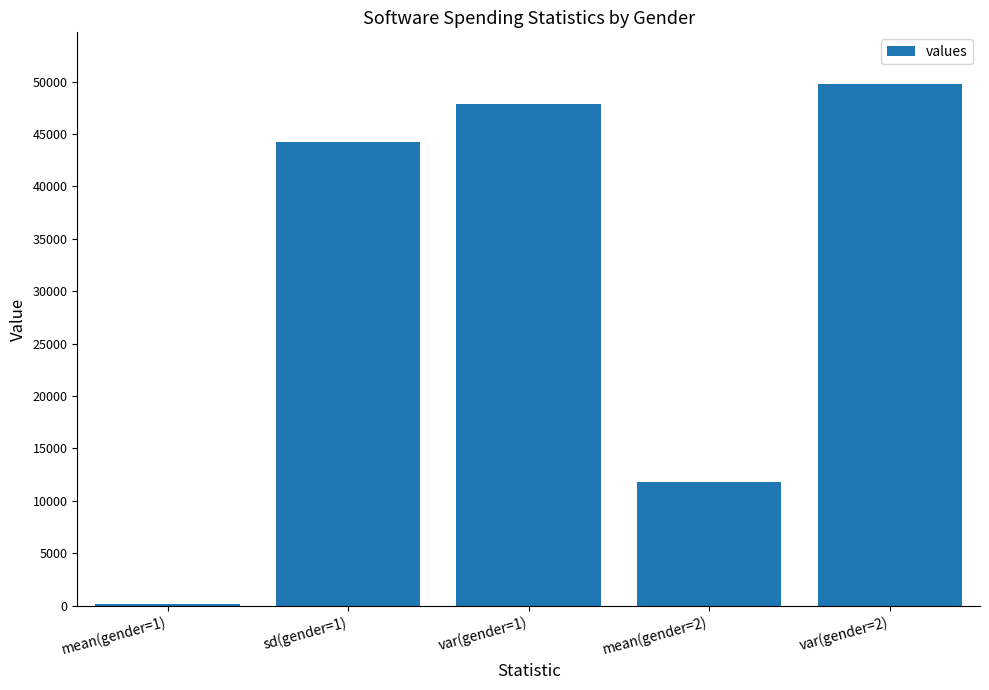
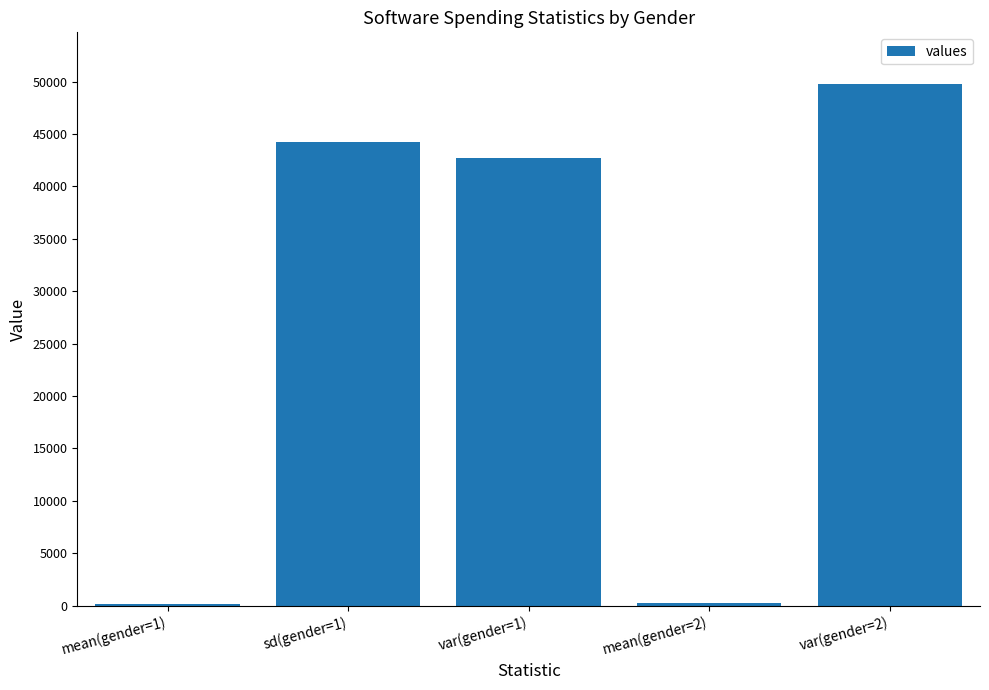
  {
    "sd(gender=1)": 44200,
-   "var(gender=1)": 47900,
-   "mean(gender=2)": 11800,
+   "var(gender=1)": 42700,
+   "mean(gender=2)": 200,
    "var(gender=2)": 49700
  }
